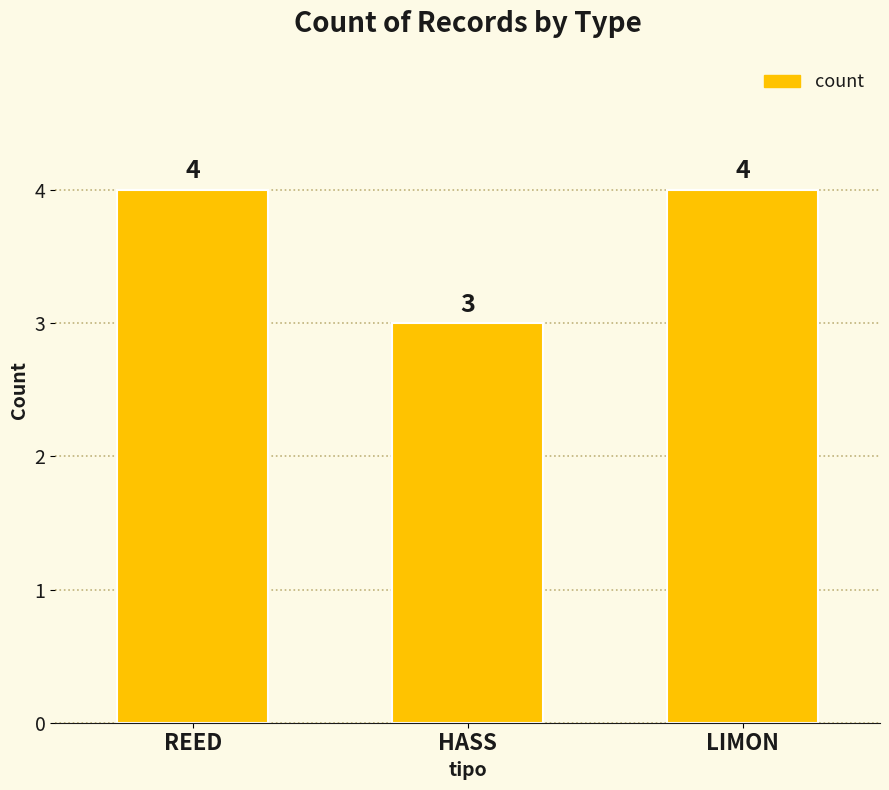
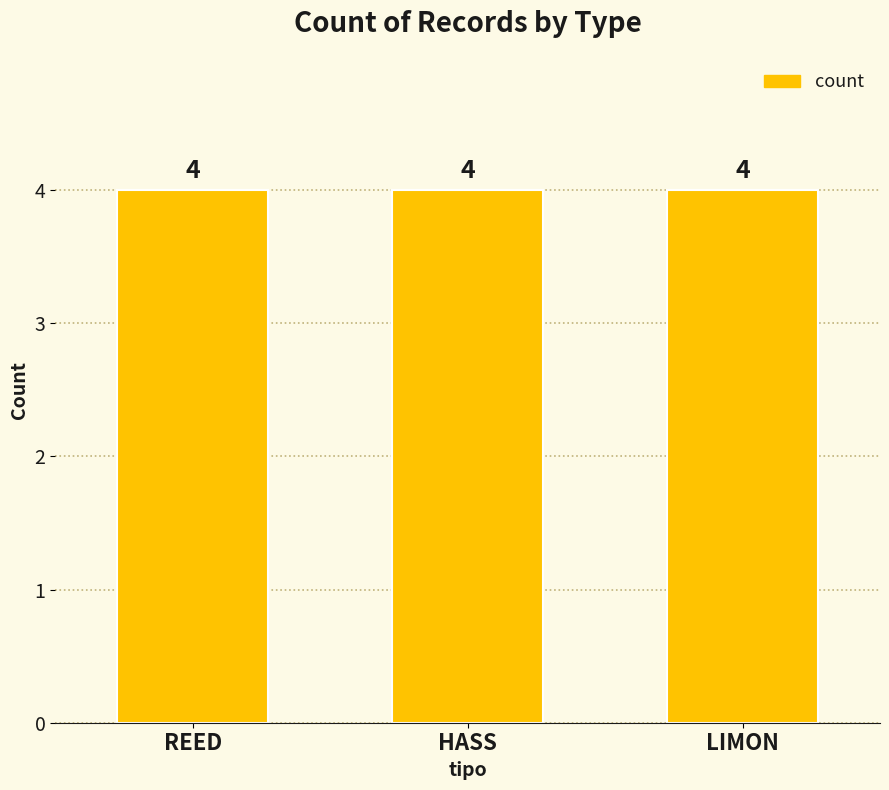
  {
    "REED": 4,
-   "HASS": 3,
+   "HASS": 4,
    "LIMON": 4
  }
